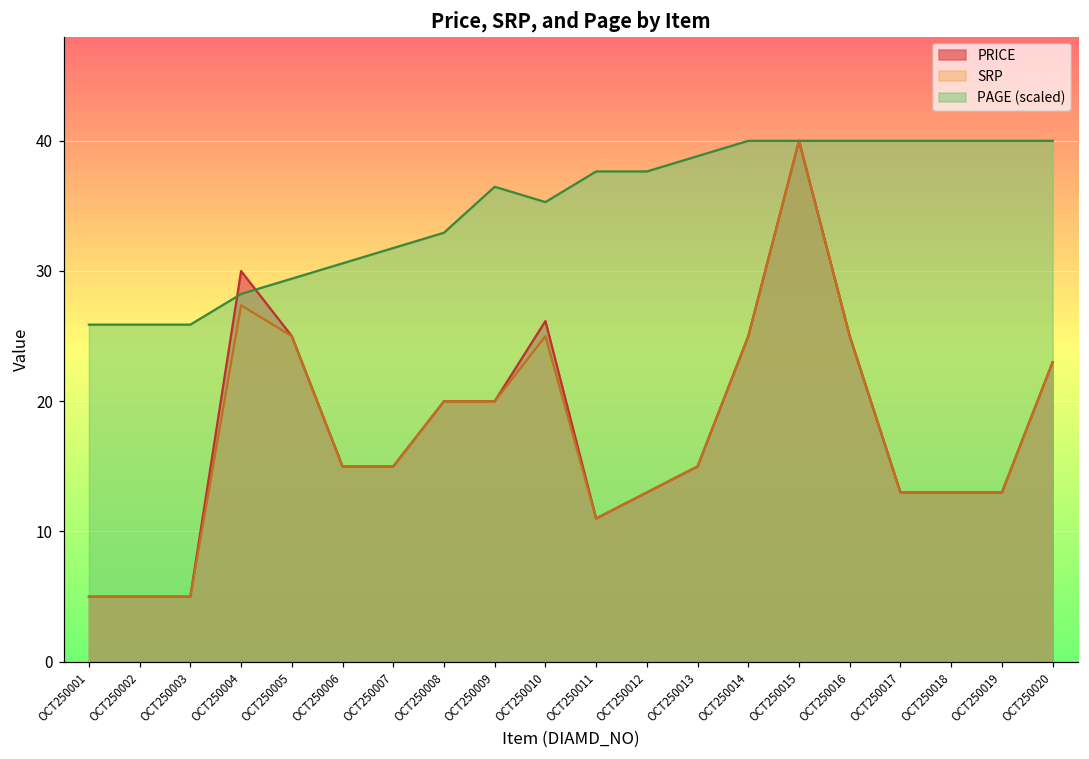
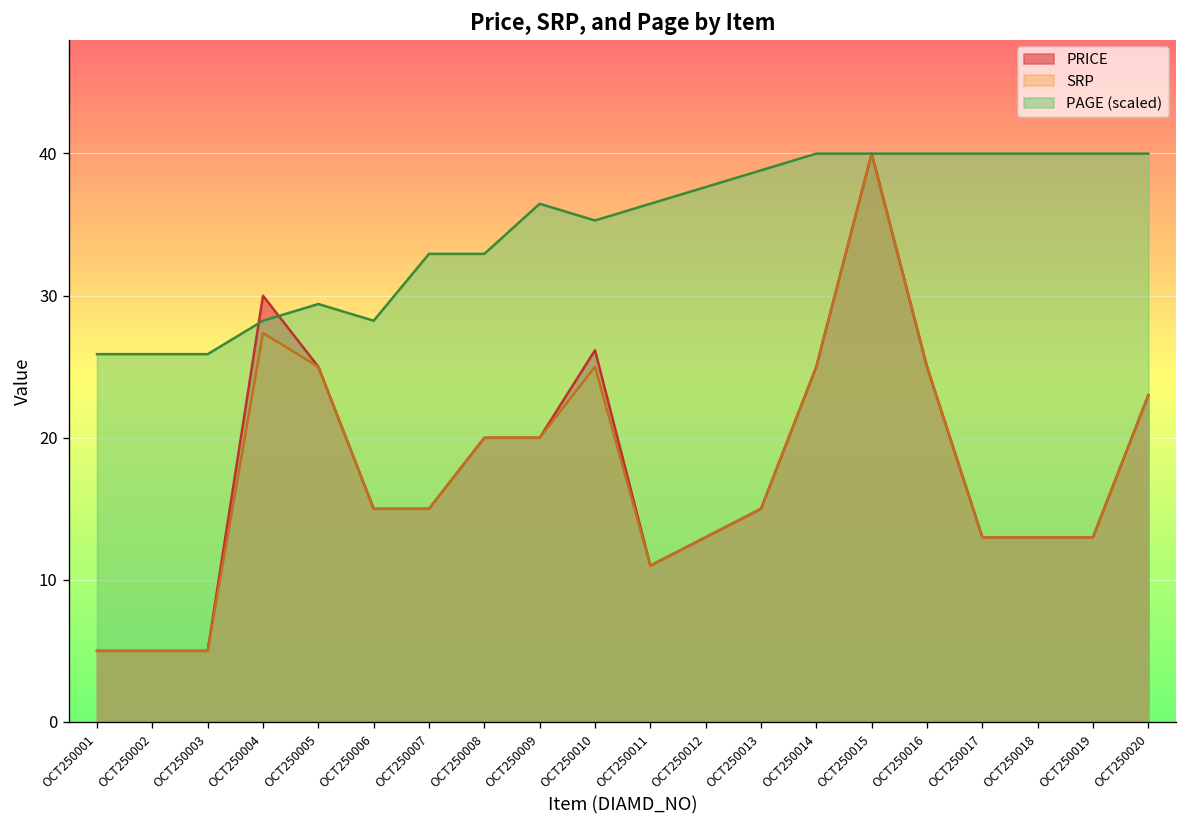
  {
    "PRICE": {
      "OCT250004": 30.0,
      "OCT250010": 26.2
    },
    "SRP": {
      "OCT250004": 27.4,
      "OCT250010": 25.0
    },
    "PAGE (scaled)": {
      "OCT250001": 25.9,
      "OCT250002": 25.9,
      "OCT250003": 25.9,
      "OCT250004": 28.2,
      "OCT250005": 29.4,
-     "OCT250006": 30.6,
-     "OCT250007": 31.8,
+     "OCT250006": 28.2,
+     "OCT250007": 32.9,
      "OCT250008": 32.9,
      "OCT250009": 36.5,
      "OCT250010": 35.3,
-     "OCT250011": 37.6,
+     "OCT250011": 36.5,
      "OCT250012": 37.6,
      "OCT250013": 38.8,
      "OCT250014": 40.0,
      "OCT250016": 40.0,
      "OCT250017": 40.0,
      "OCT250018": 40.0,
      "OCT250019": 40.0,
      "OCT250020": 40.0
    }
  }
